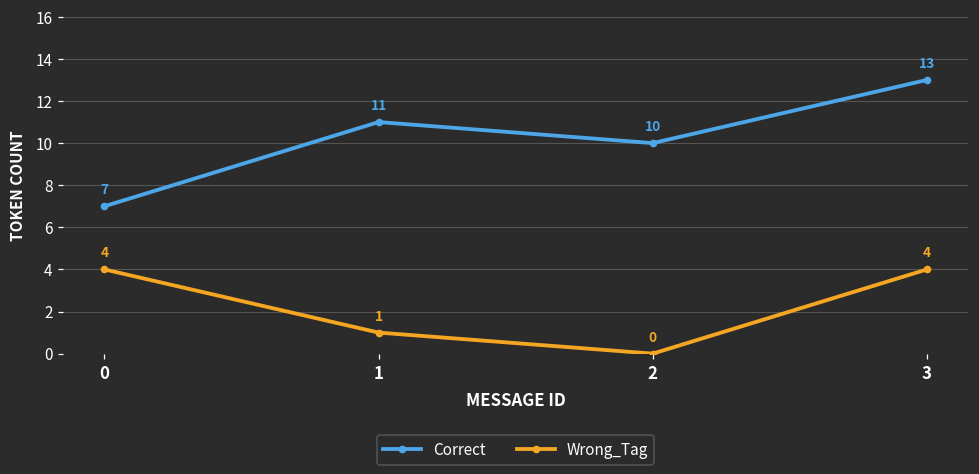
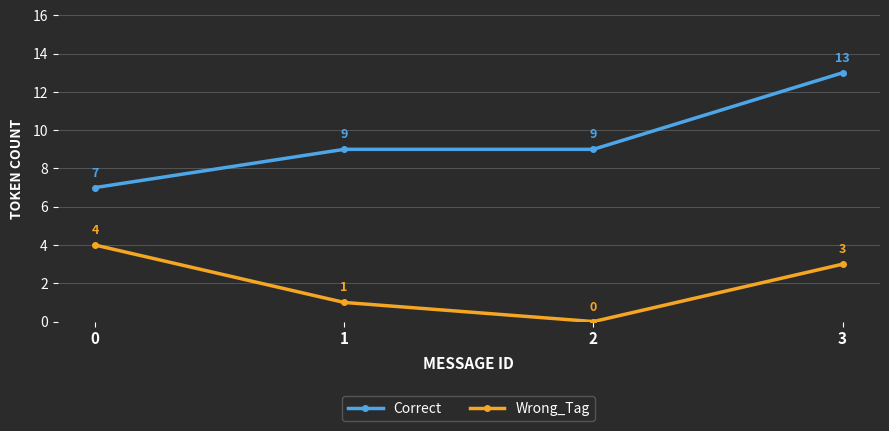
  {
    "Correct": {
      "0": 7,
-     "1": 11,
-     "2": 10,
+     "1": 9,
+     "2": 9,
      "3": 13
    },
    "Wrong_Tag": {
      "0": 4,
      "1": 1,
      "2": 0,
-     "3": 4
+     "3": 3
    }
  }
